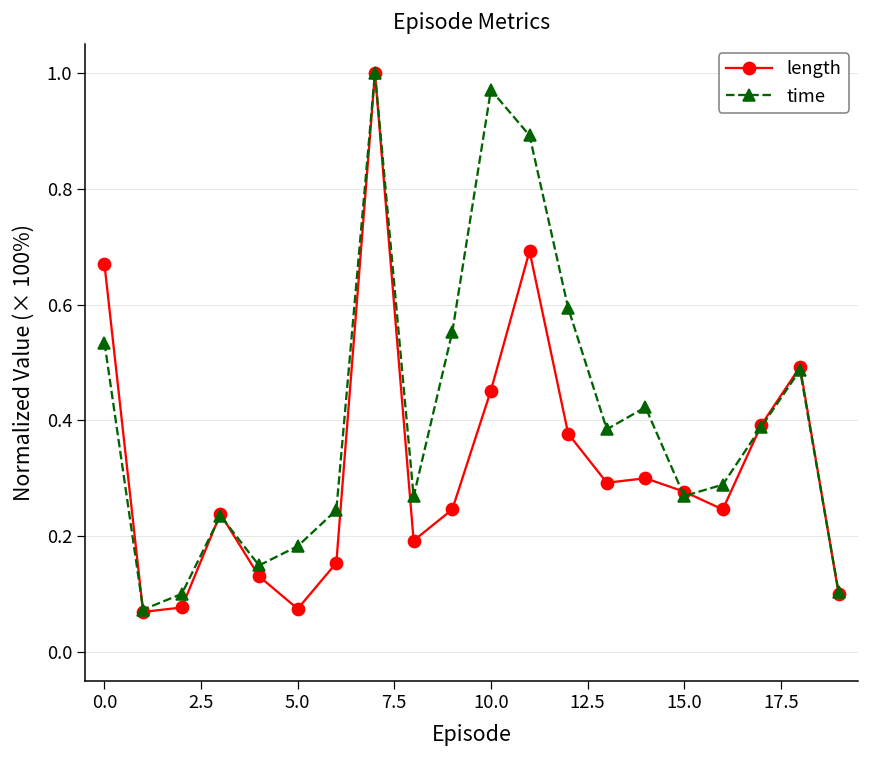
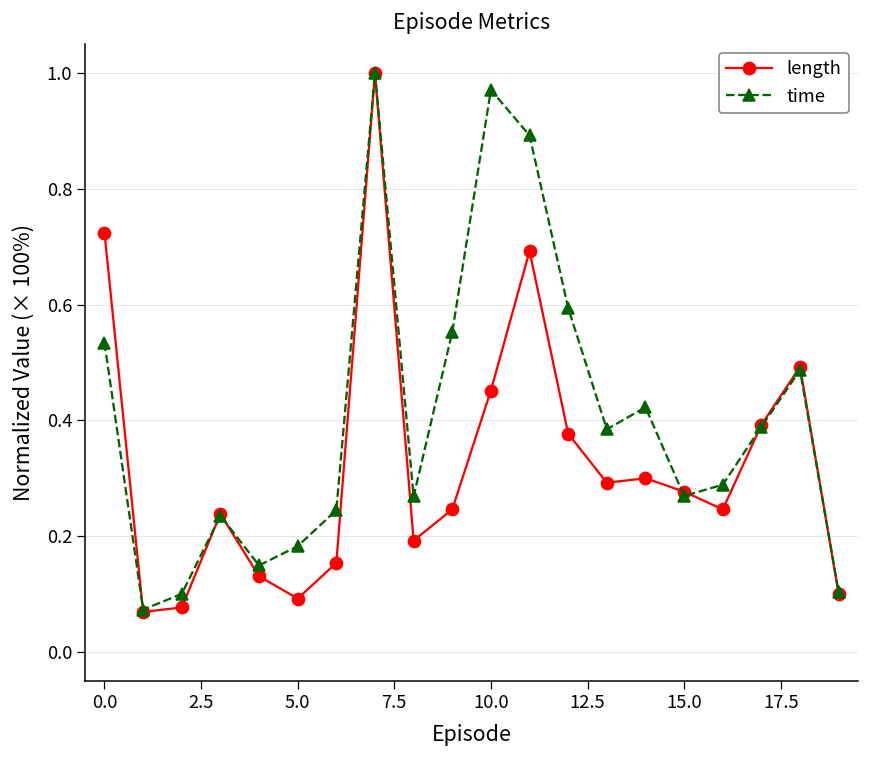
  {
    "length": {
-     "0.0": 0.67,
-     "5.0": 0.07,
+     "0.0": 0.72,
+     "5.0": 0.09,
      "10.0": 0.45,
      "15.0": 0.28
    },
    "time": {
      "0.0": 0.53,
      "5.0": 0.18,
      "10.0": 0.97,
      "15.0": 0.27
    }
  }
